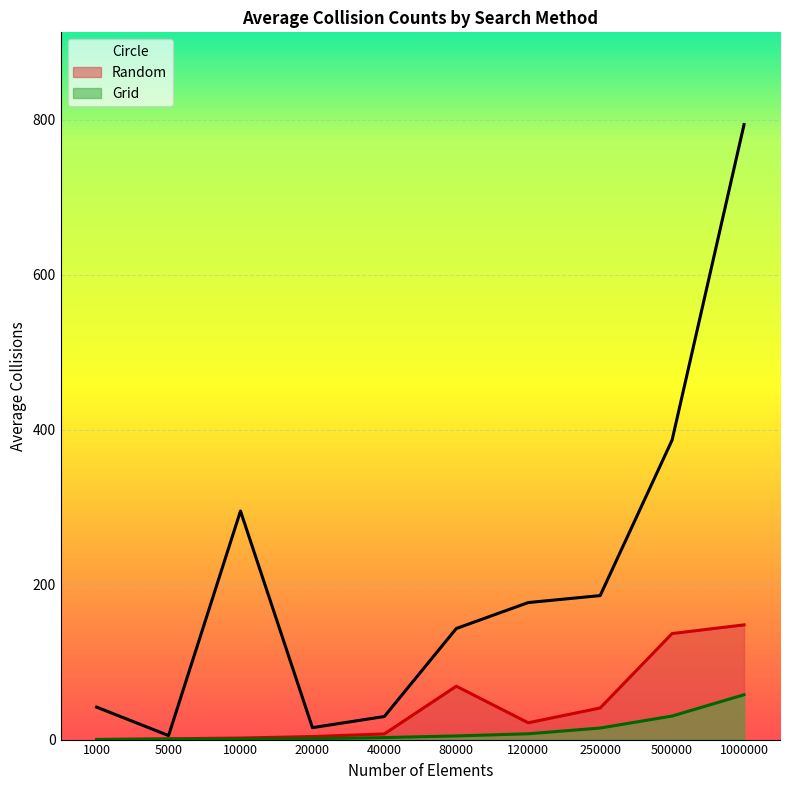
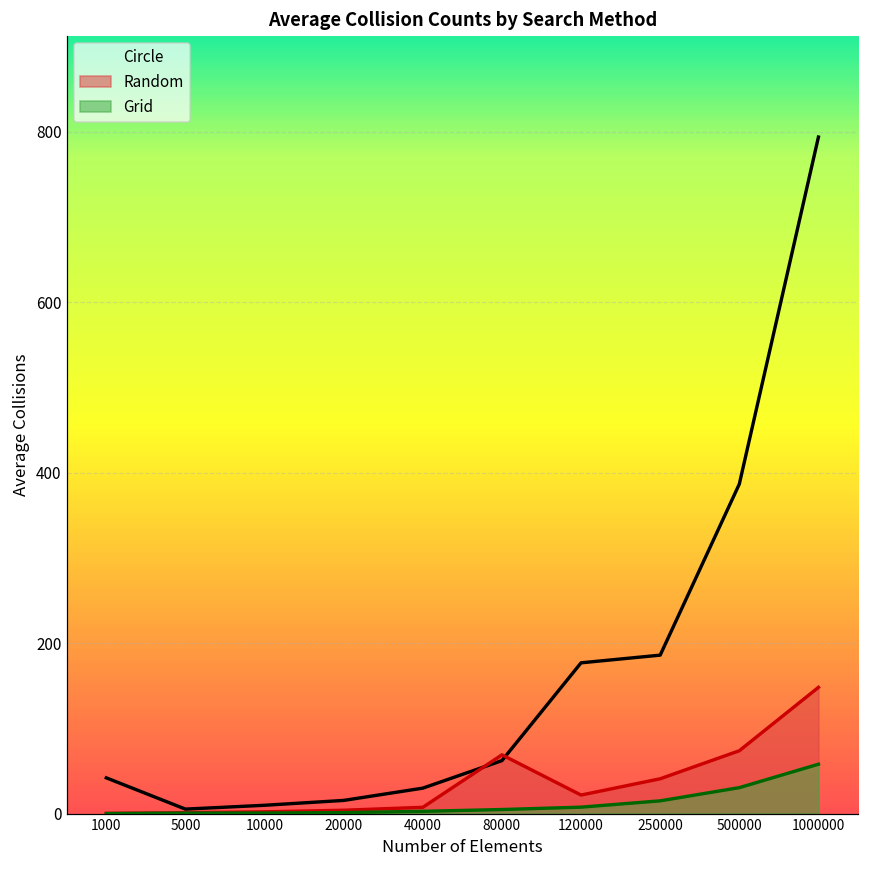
  {
    "Circle": {
      "1000": 40,
      "5000": 10,
-     "10000": 300,
+     "10000": 10,
      "20000": 20,
      "40000": 30,
-     "80000": 140,
+     "80000": 60,
      "120000": 180,
      "250000": 190,
      "500000": 390,
      "1000000": 790
    },
    "Random": {
      "40000": 10,
      "80000": 70,
      "120000": 20,
      "250000": 40,
-     "500000": 140,
+     "500000": 70,
      "1000000": 150
    },
    "Grid": {
      "40000": 0,
      "80000": 0,
      "120000": 10,
      "250000": 10,
      "500000": 30,
      "1000000": 60
    }
  }
